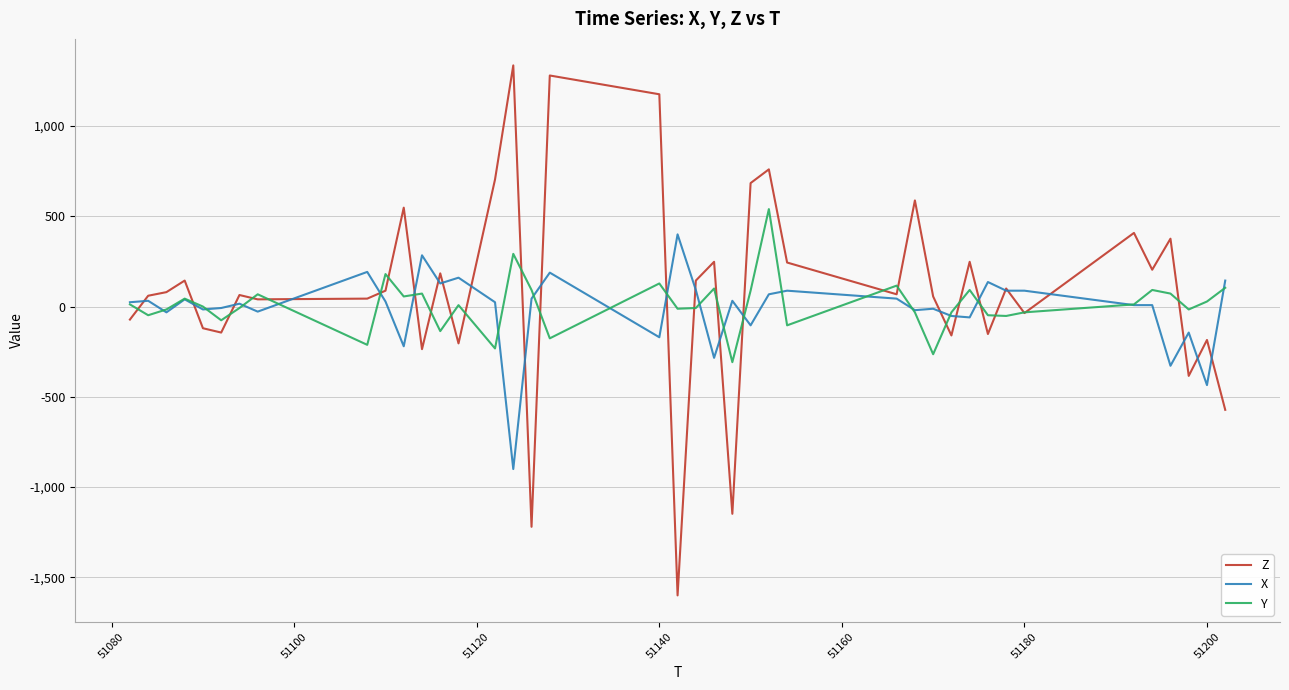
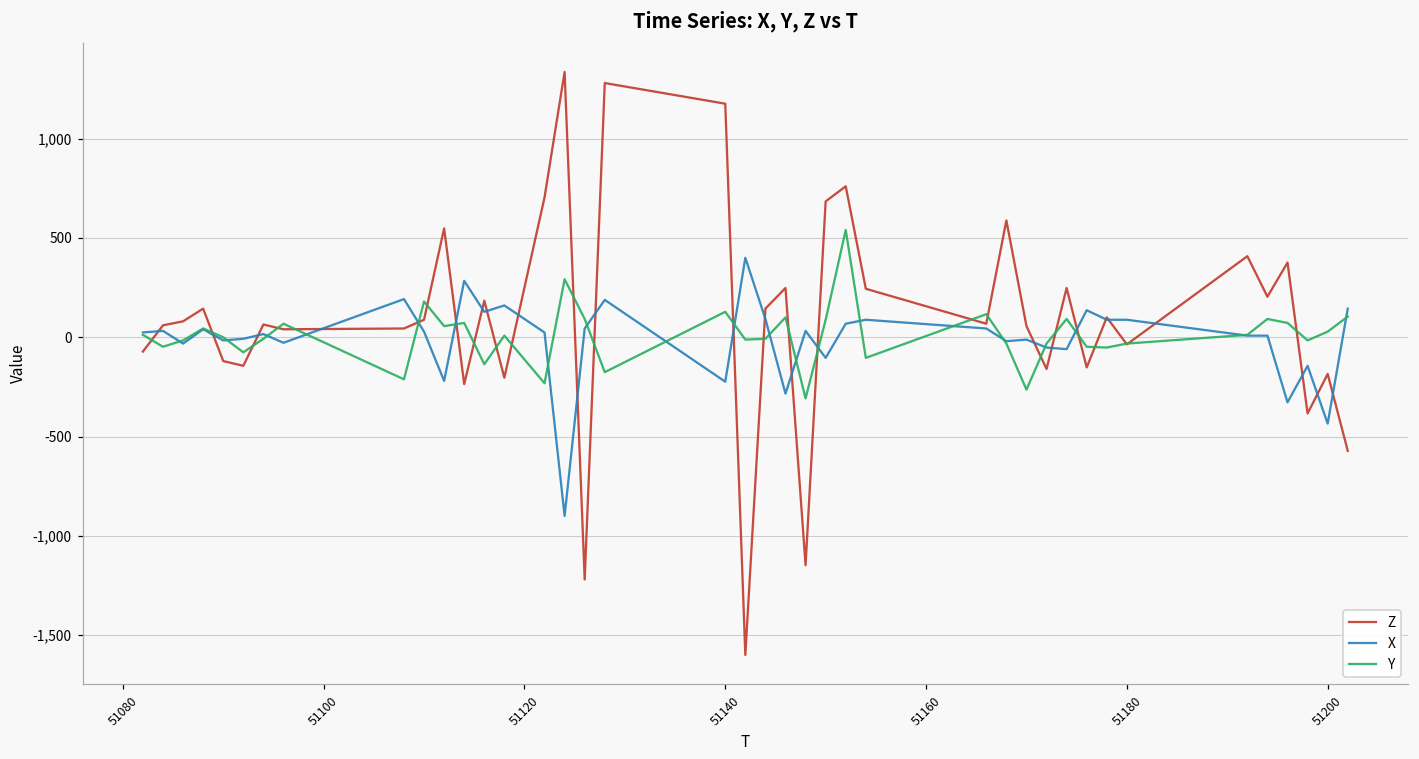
  {
    "Z": {
      "51140": "1,180",
      "51200": "-190"
    },
    "X": {
-     "51140": "-170",
+     "51140": "-220",
      "51180": "90",
      "51200": "-440"
    },
    "Y": {
      "51140": "130",
      "51200": "30"
    }
  }
